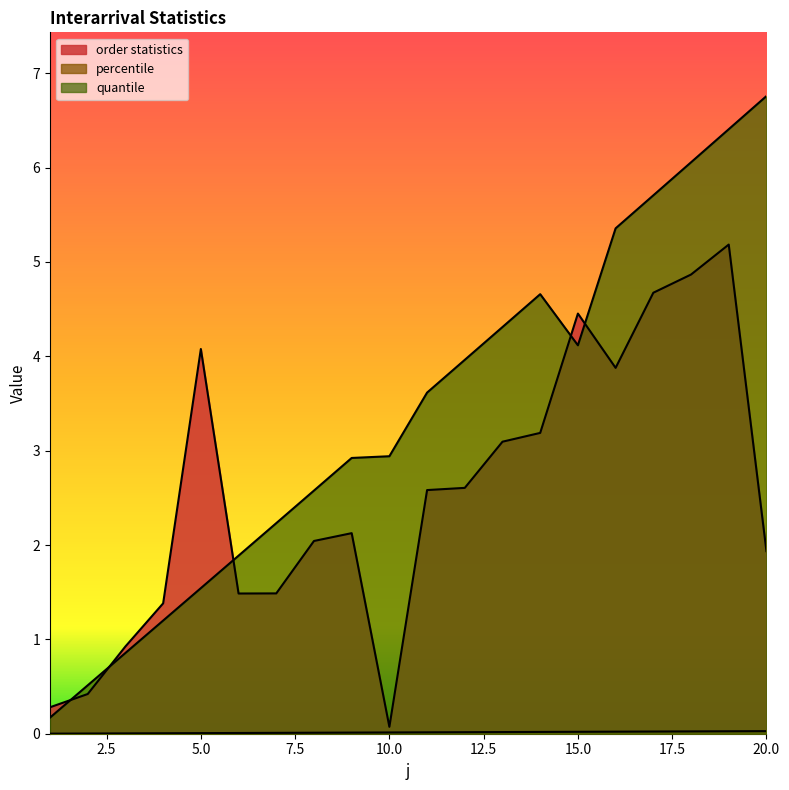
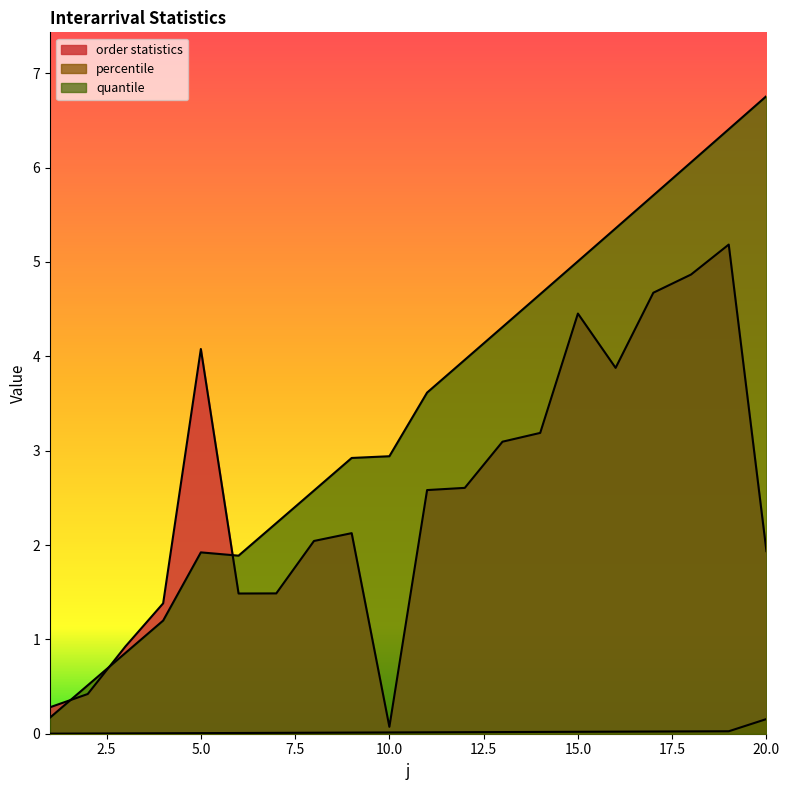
  {
    "order statistics": {
      "5.0": 4.1,
      "10.0": 0.1,
      "15.0": 4.5,
      "20.0": 1.9
    },
    "percentile": {
      "5.0": 0.0,
      "10.0": 0.0,
      "15.0": 0.0,
-     "20.0": 0.0
+     "20.0": 0.2
    },
    "quantile": {
-     "5.0": 1.5,
+     "5.0": 1.9,
      "10.0": 2.9,
-     "15.0": 4.1,
+     "15.0": 5.0,
      "20.0": 6.8
    }
  }
